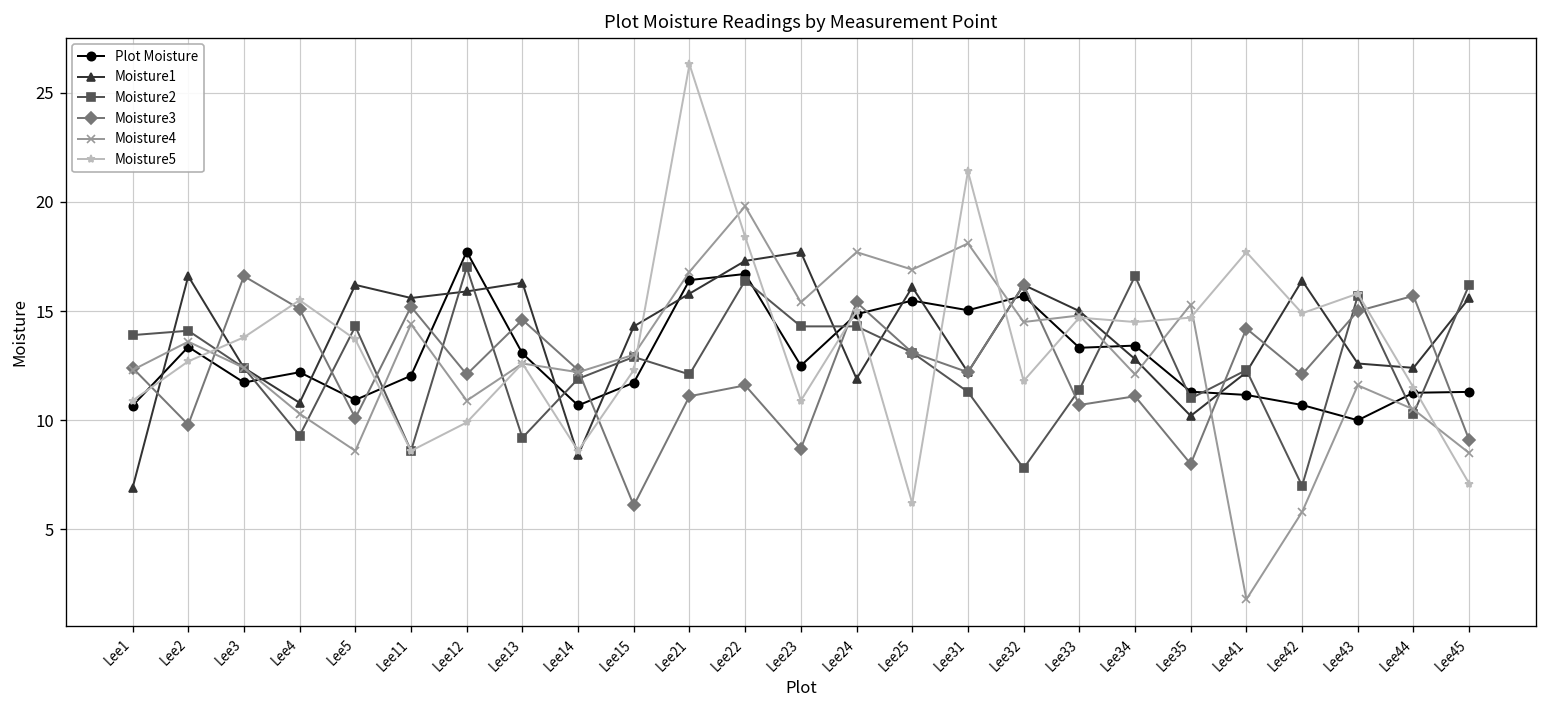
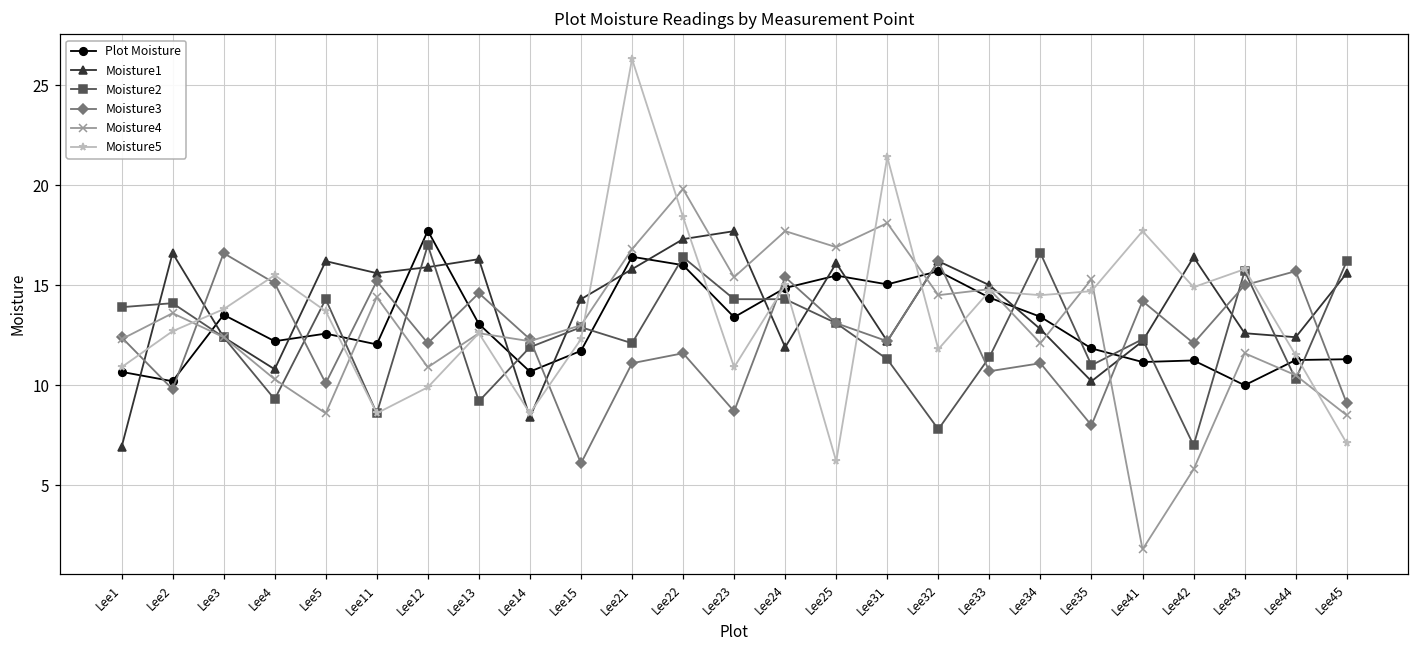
  {
    "Plot Moisture": {
      "Lee1": 10.7,
-     "Lee2": 13.4,
-     "Lee3": 11.7,
+     "Lee2": 10.2,
+     "Lee3": 13.5,
      "Lee4": 12.2,
-     "Lee5": 10.9,
+     "Lee5": 12.6,
      "Lee11": 12.0,
      "Lee12": 17.7,
      "Lee13": 13.1,
      "Lee14": 10.7,
      "Lee15": 11.7,
      "Lee21": 16.4,
-     "Lee22": 16.7,
-     "Lee23": 12.5,
+     "Lee22": 16.0,
+     "Lee23": 13.4,
      "Lee24": 14.9,
      "Lee25": 15.5,
      "Lee31": 15.0,
      "Lee32": 15.7,
-     "Lee33": 13.3,
+     "Lee33": 14.4,
      "Lee34": 13.4,
-     "Lee35": 11.3,
+     "Lee35": 11.8,
      "Lee41": 11.2,
-     "Lee42": 10.7,
+     "Lee42": 11.2,
      "Lee43": 10.0,
      "Lee44": 11.3,
      "Lee45": 11.3
    }
  }
